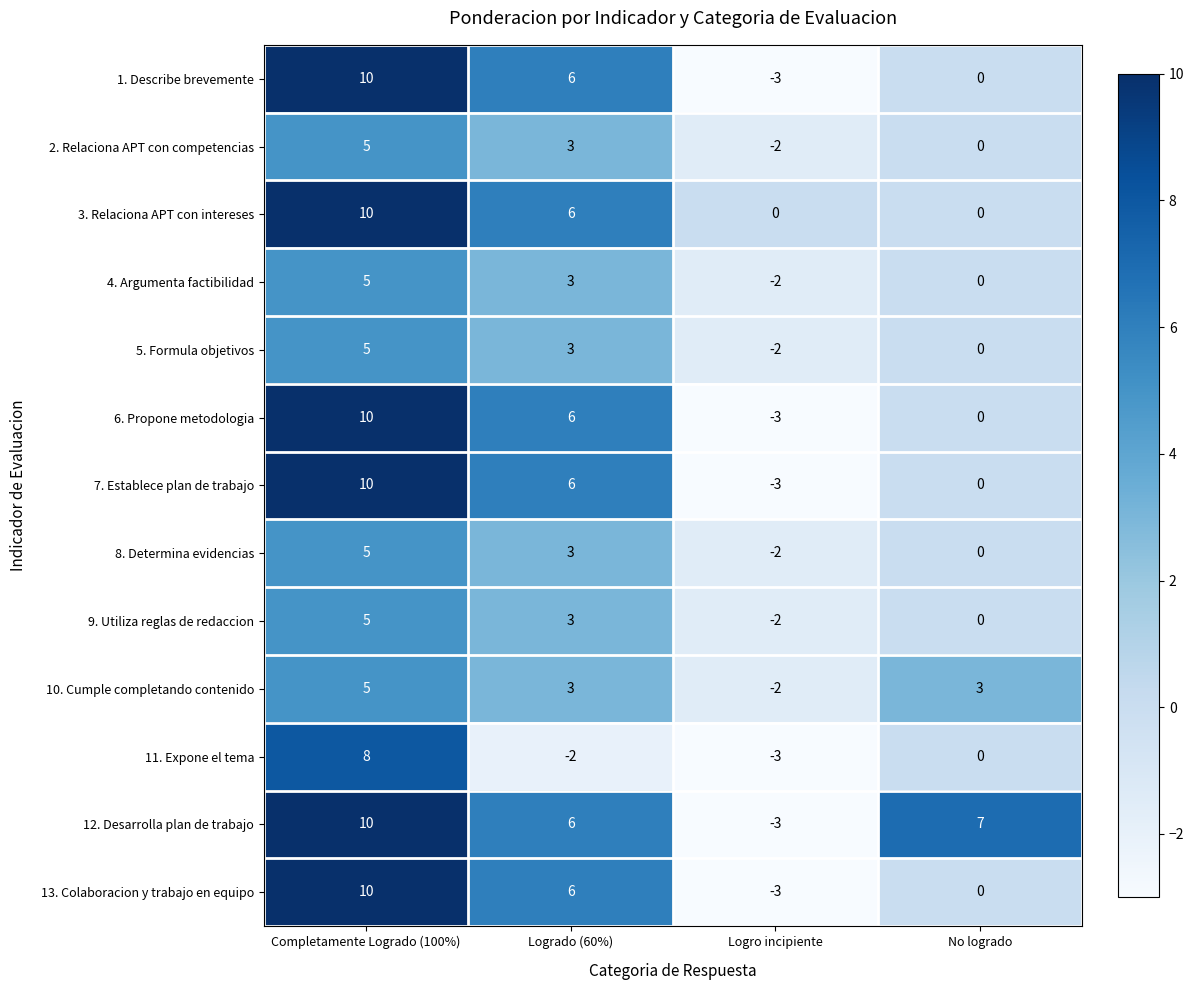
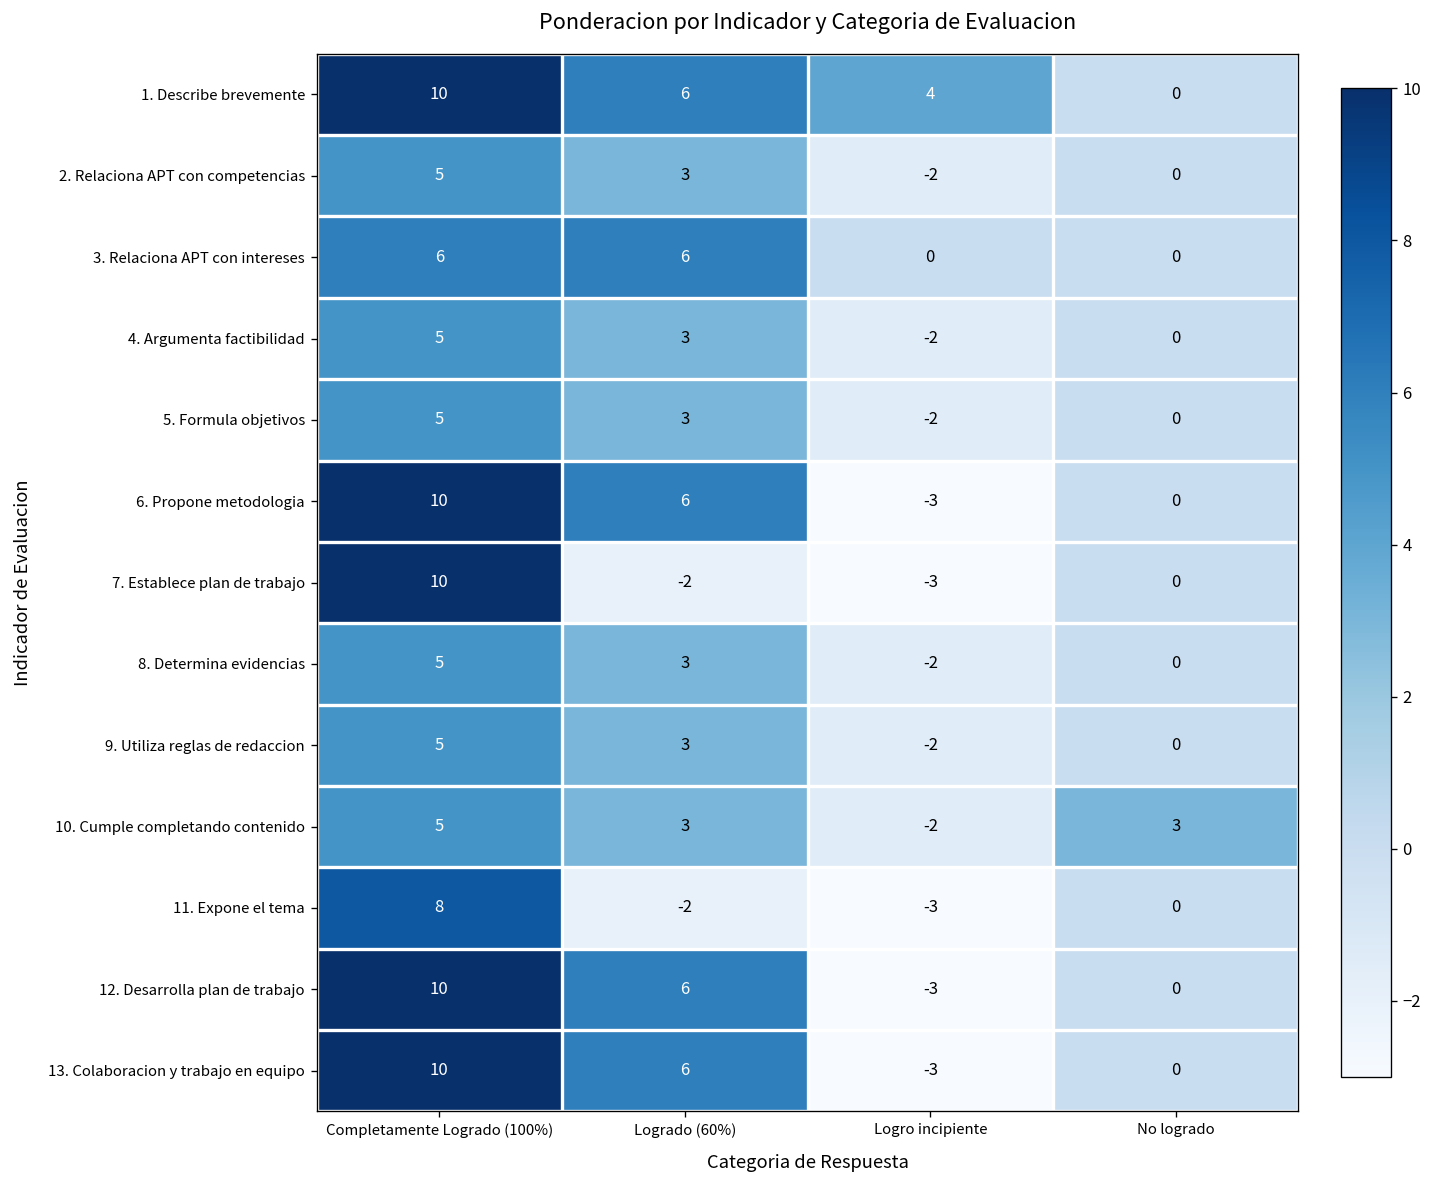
  {
    "1. Describe brevemente": {
      "Completamente Logrado (100%)": 10,
      "Logrado (60%)": 6,
-     "Logro incipiente": -3,
+     "Logro incipiente": 4,
      "No logrado": 0
    },
    "2. Relaciona APT con competencias": {
      "Completamente Logrado (100%)": 5,
      "Logrado (60%)": 3,
      "Logro incipiente": -2,
      "No logrado": 0
    },
    "3. Relaciona APT con intereses": {
-     "Completamente Logrado (100%)": 10,
+     "Completamente Logrado (100%)": 6,
      "Logrado (60%)": 6,
      "Logro incipiente": 0,
      "No logrado": 0
    },
    "4. Argumenta factibilidad": {
      "Completamente Logrado (100%)": 5,
      "Logrado (60%)": 3,
      "Logro incipiente": -2,
      "No logrado": 0
    },
    "5. Formula objetivos": {
      "Completamente Logrado (100%)": 5,
      "Logrado (60%)": 3,
      "Logro incipiente": -2,
      "No logrado": 0
    },
    "6. Propone metodologia": {
      "Completamente Logrado (100%)": 10,
      "Logrado (60%)": 6,
      "Logro incipiente": -3,
      "No logrado": 0
    },
    "7. Establece plan de trabajo": {
      "Completamente Logrado (100%)": 10,
-     "Logrado (60%)": 6,
+     "Logrado (60%)": -2,
      "Logro incipiente": -3,
      "No logrado": 0
    },
    "8. Determina evidencias": {
      "Completamente Logrado (100%)": 5,
      "Logrado (60%)": 3,
      "Logro incipiente": -2,
      "No logrado": 0
    },
    "9. Utiliza reglas de redaccion": {
      "Completamente Logrado (100%)": 5,
      "Logrado (60%)": 3,
      "Logro incipiente": -2,
      "No logrado": 0
    },
    "10. Cumple completando contenido": {
      "Completamente Logrado (100%)": 5,
      "Logrado (60%)": 3,
      "Logro incipiente": -2,
      "No logrado": 3
    },
    "11. Expone el tema": {
      "Completamente Logrado (100%)": 8,
      "Logrado (60%)": -2,
      "Logro incipiente": -3,
      "No logrado": 0
    },
    "12. Desarrolla plan de trabajo": {
      "Completamente Logrado (100%)": 10,
      "Logrado (60%)": 6,
      "Logro incipiente": -3,
-     "No logrado": 7
+     "No logrado": 0
    },
    "13. Colaboracion y trabajo en equipo": {
      "Completamente Logrado (100%)": 10,
      "Logrado (60%)": 6,
      "Logro incipiente": -3,
      "No logrado": 0
    }
  }
